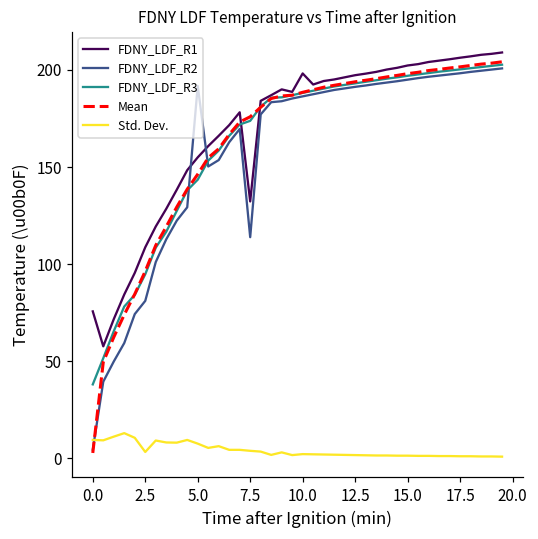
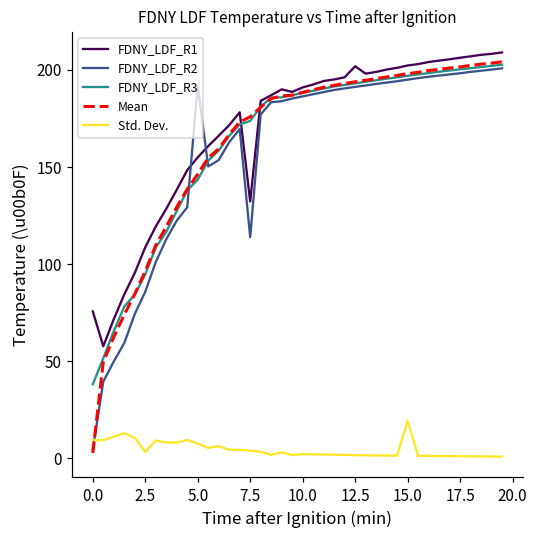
  {
    "FDNY_LDF_R1": {
      "0.0": 76,
      "2.5": 109,
      "5.0": 155,
      "7.5": 132,
-     "10.0": 198,
-     "12.5": 197,
+     "10.0": 191,
+     "12.5": 202,
      "15.0": 202,
      "17.5": 206
    },
    "FDNY_LDF_R2": {
      "0.0": 5,
-     "2.5": 81,
+     "2.5": 86,
      "7.5": 114,
      "10.0": 186,
      "12.5": 191,
      "15.0": 195,
      "17.5": 198
    },
    "FDNY_LDF_R3": {
      "0.0": 38,
      "2.5": 95,
      "5.0": 144,
      "7.5": 174
    },
    "Mean": {
      "0.0": 3,
      "2.5": 96,
      "5.0": 146,
      "7.5": 176
    },
    "Std. Dev.": {
      "0.0": 10,
      "2.5": 3,
      "5.0": 8,
      "7.5": 4,
      "10.0": 2,
      "12.5": 2,
-     "15.0": 1,
+     "15.0": 19,
      "17.5": 1
    }
  }
